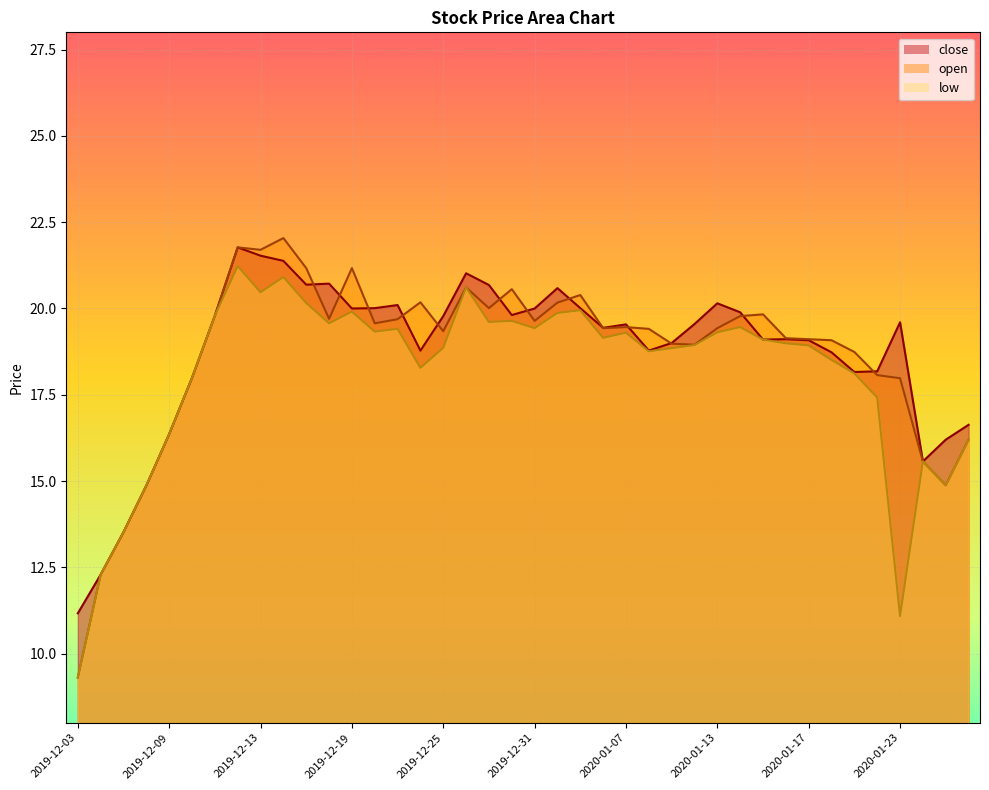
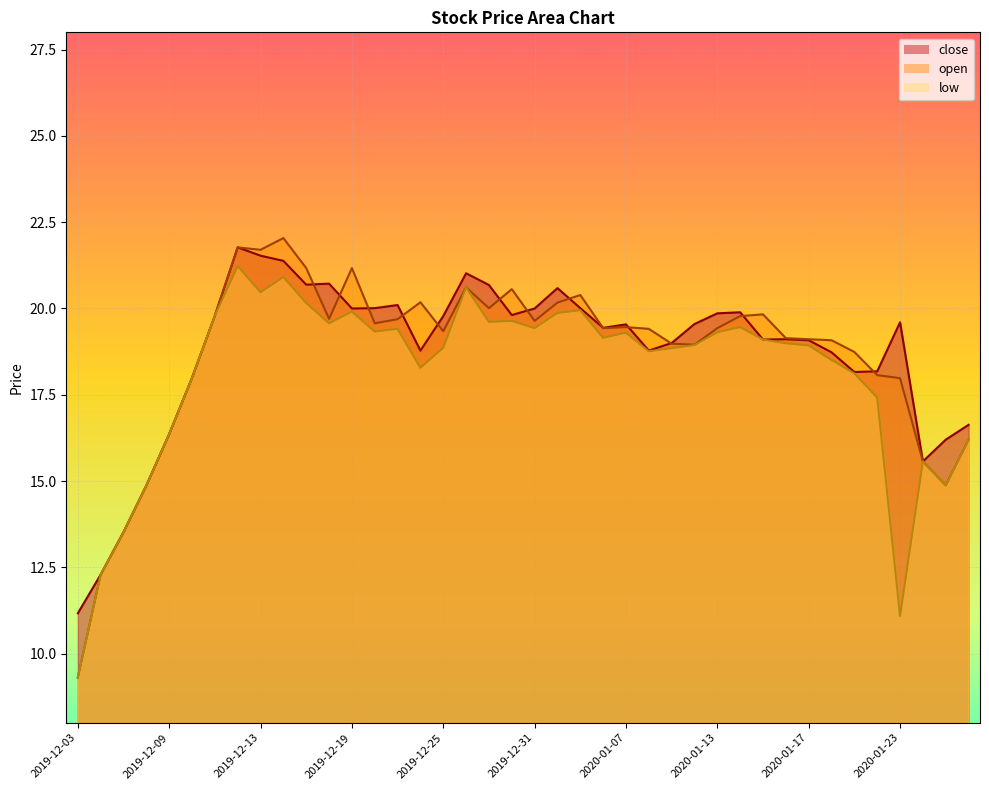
  {
    "close": {
      "2019-12-03": 11.2,
      "2019-12-13": 21.5,
      "2019-12-19": 20.0,
      "2019-12-25": 19.8,
      "2019-12-31": 20.0,
      "2020-01-07": 19.5,
-     "2020-01-13": 20.2,
+     "2020-01-13": 19.9,
      "2020-01-23": 19.6
    },
    "open": {
      "2019-12-13": 21.7,
      "2019-12-19": 21.2,
      "2019-12-25": 19.3,
      "2019-12-31": 19.6,
      "2020-01-07": 19.5,
      "2020-01-13": 19.4,
      "2020-01-23": 18.0
    },
    "low": {
      "2019-12-13": 20.5,
      "2019-12-19": 19.9,
      "2019-12-25": 18.9,
      "2019-12-31": 19.4,
      "2020-01-07": 19.3,
      "2020-01-13": 19.3,
      "2020-01-17": 18.9,
      "2020-01-23": 11.1
    }
  }
